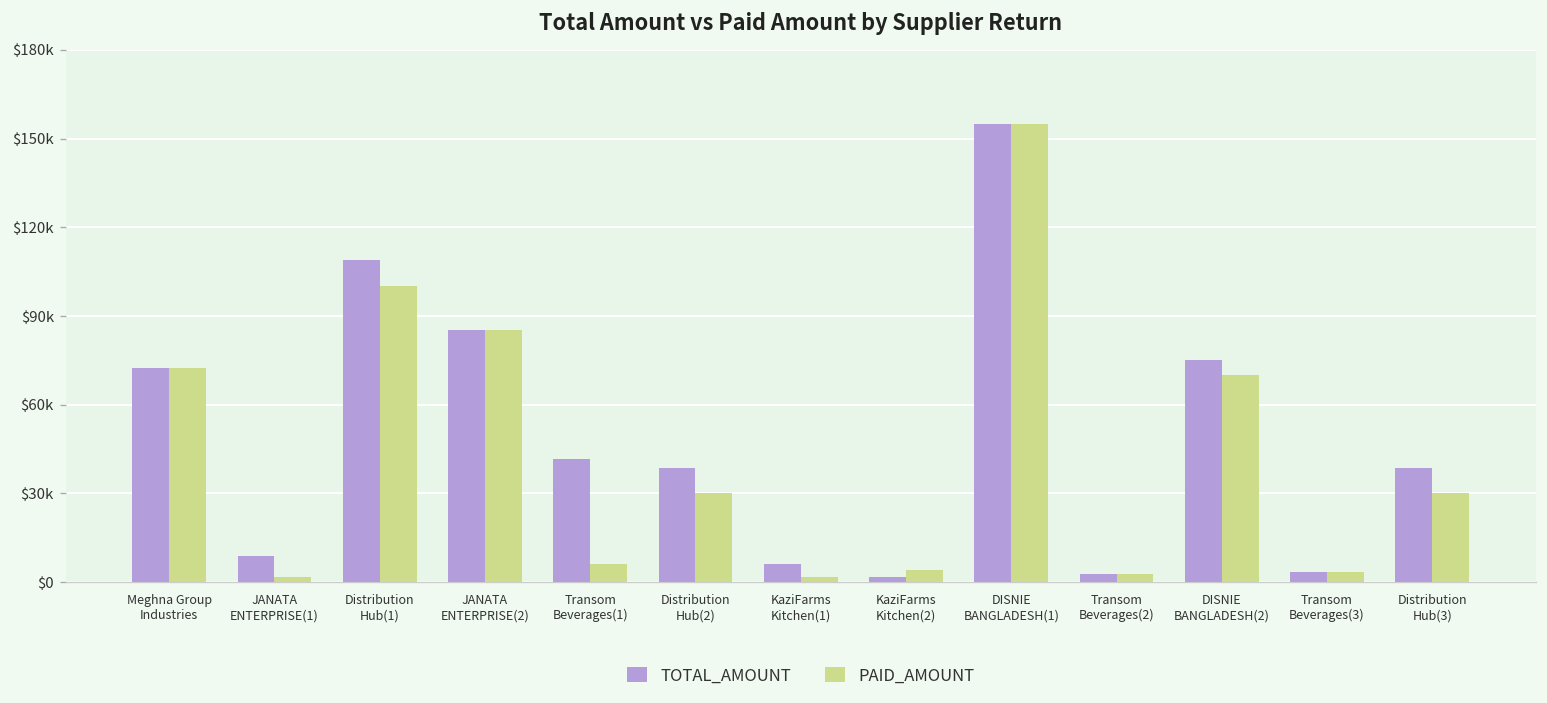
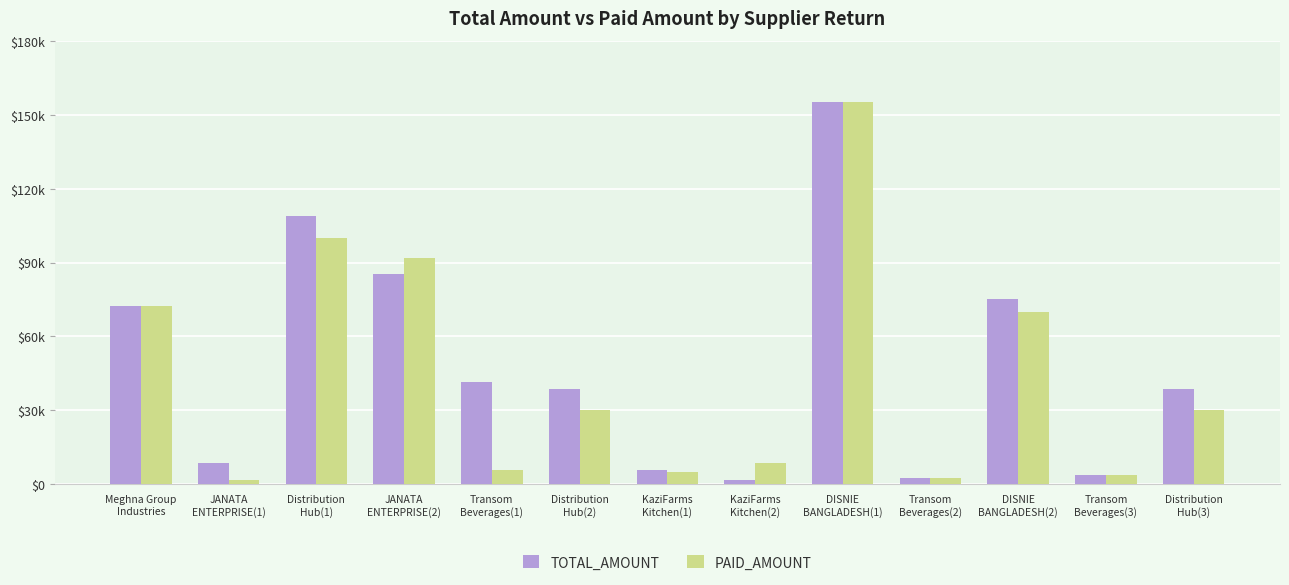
  {
    "TOTAL_AMOUNT": {
      "Meghna Group Industries": "$72000",
      "JANATA ENTERPRISE(1)": "$9000",
      "Distribution Hub(1)": "$109000",
      "JANATA ENTERPRISE(2)": "$85000",
      "Transom Beverages(1)": "$41000",
      "Distribution Hub(2)": "$39000",
      "KaziFarms Kitchen(1)": "$6000",
      "KaziFarms Kitchen(2)": "$2000",
      "DISNIE BANGLADESH(1)": "$155000",
      "Transom Beverages(2)": "$3000",
      "DISNIE BANGLADESH(2)": "$75000",
      "Transom Beverages(3)": "$4000",
      "Distribution Hub(3)": "$39000"
    },
    "PAID_AMOUNT": {
      "Meghna Group Industries": "$72000",
      "JANATA ENTERPRISE(1)": "$2000",
      "Distribution Hub(1)": "$100000",
-     "JANATA ENTERPRISE(2)": "$85000",
+     "JANATA ENTERPRISE(2)": "$92000",
      "Transom Beverages(1)": "$6000",
      "Distribution Hub(2)": "$30000",
-     "KaziFarms Kitchen(1)": "$2000",
-     "KaziFarms Kitchen(2)": "$4000",
+     "KaziFarms Kitchen(1)": "$5000",
+     "KaziFarms Kitchen(2)": "$9000",
      "DISNIE BANGLADESH(1)": "$155000",
      "Transom Beverages(2)": "$3000",
      "DISNIE BANGLADESH(2)": "$70000",
      "Transom Beverages(3)": "$4000",
      "Distribution Hub(3)": "$30000"
    }
  }
